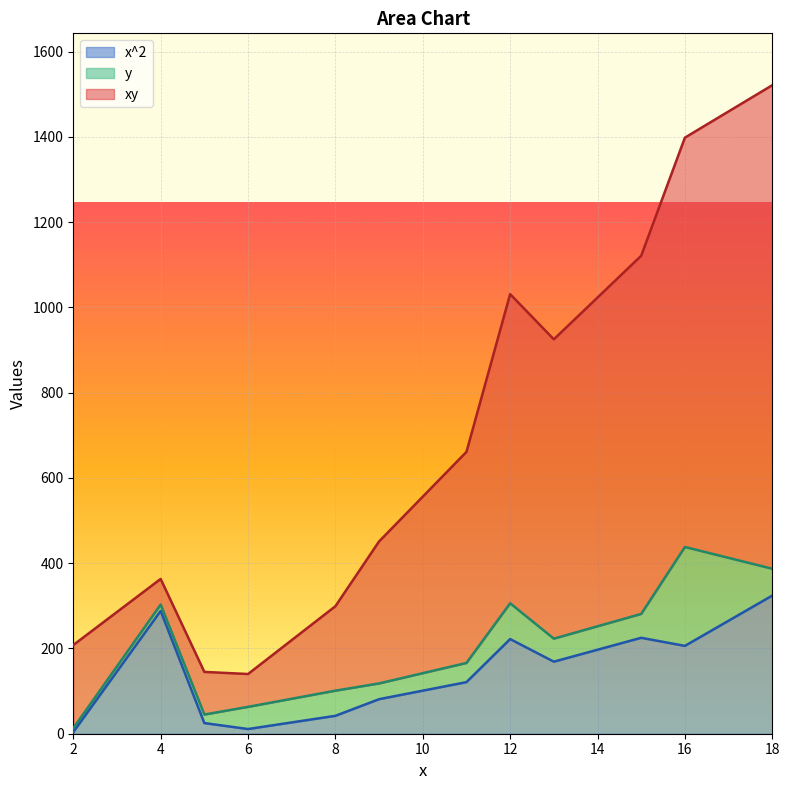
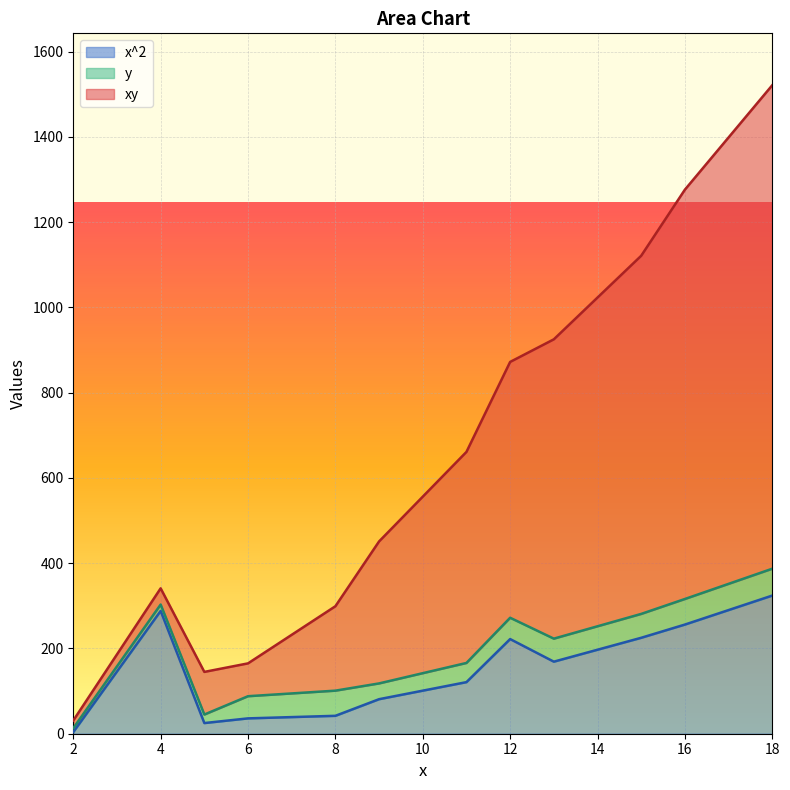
  {
    "x^2": {
      "2": 0,
      "4": 290,
-     "6": 10,
+     "6": 40,
      "8": 40,
      "12": 220,
-     "16": 210,
+     "16": 260,
      "18": 320
    },
    "y": {
      "2": 10,
      "4": 20,
      "6": 50,
      "8": 60,
-     "12": 80,
-     "16": 230,
+     "12": 50,
+     "16": 60,
      "18": 60
    },
    "xy": {
-     "2": 200,
-     "4": 60,
+     "2": 20,
+     "4": 40,
      "6": 80,
      "8": 200,
-     "12": 730,
+     "12": 600,
      "16": 960,
      "18": 1130
    }
  }
